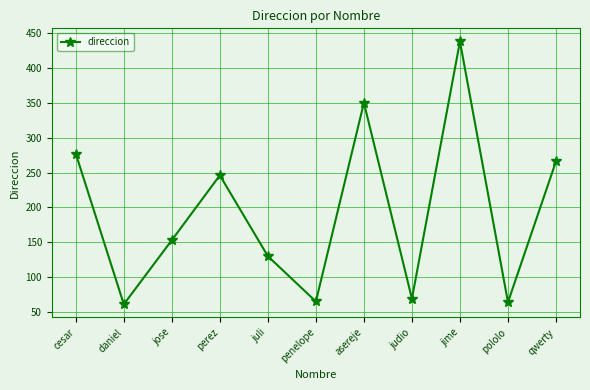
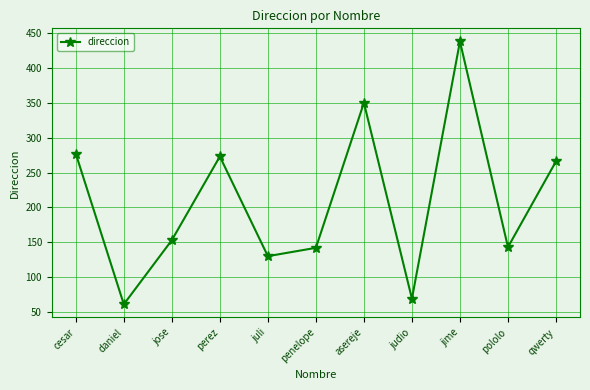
  {
    "cesar": 280,
    "daniel": 60,
    "jose": 150,
-   "perez": 250,
+   "perez": 270,
    "juli": 130,
-   "penelope": 70,
+   "penelope": 140,
    "asereje": 350,
    "judio": 70,
    "jime": 440,
-   "pololo": 60,
+   "pololo": 140,
    "qwerty": 270
  }
